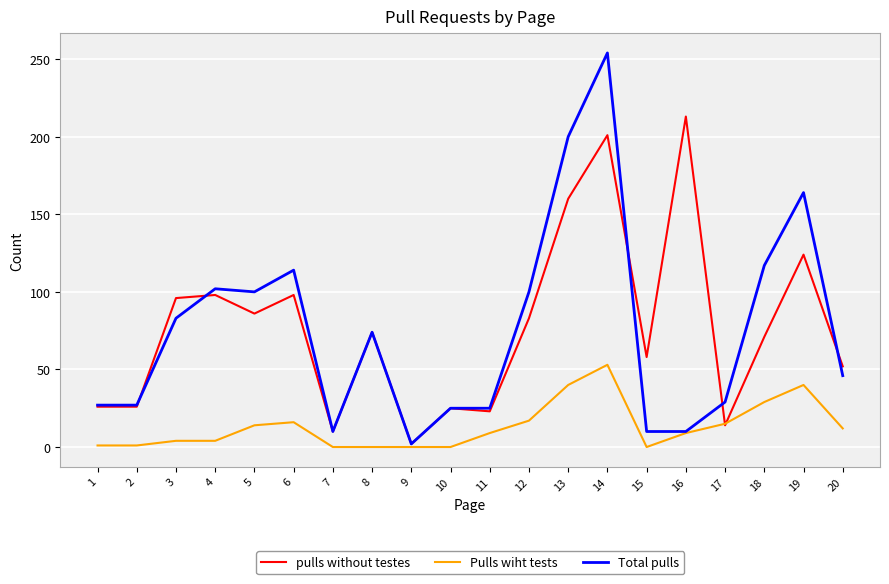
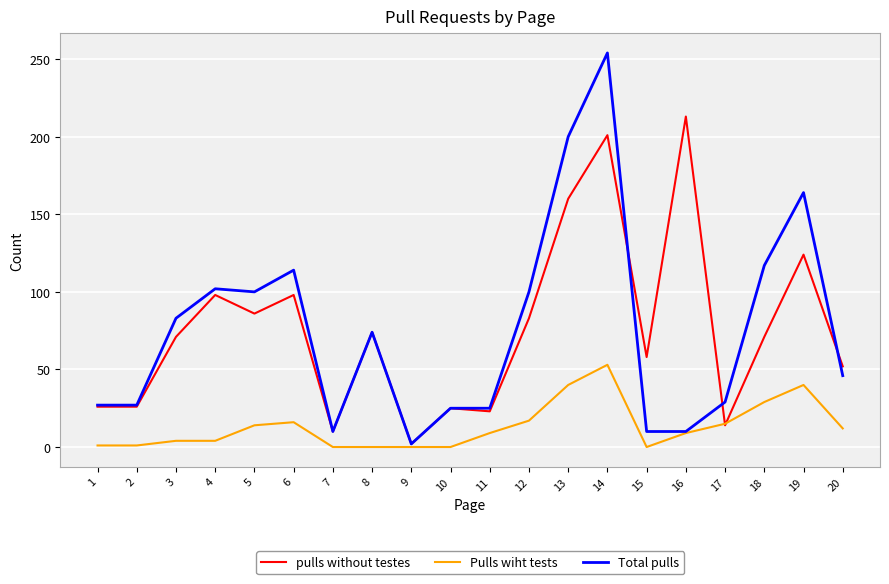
  {
    "pulls without testes": {
-     "3": 96,
+     "3": 71,
      "4": 98,
      "5": 86,
      "6": 98,
      "11": 23,
      "12": 83,
      "13": 160,
      "14": 201,
      "15": 58,
      "16": 213,
      "18": 71,
      "19": 124,
      "20": 52
    },
    "Pulls wiht tests": {
      "1": 1,
      "2": 1,
      "3": 4,
      "4": 4,
      "5": 14,
      "6": 16,
      "7": 0,
      "8": 0,
      "9": 0,
      "10": 0,
      "11": 9,
      "12": 17,
      "13": 40,
      "14": 53,
      "15": 0,
      "18": 29,
      "19": 40,
      "20": 12
    },
    "Total pulls": {
      "3": 83,
      "4": 102,
      "5": 100,
      "6": 114,
      "11": 25,
      "12": 100,
      "13": 200,
      "14": 254,
      "15": 10,
      "17": 29,
      "18": 117,
      "19": 164,
      "20": 46
    }
  }
